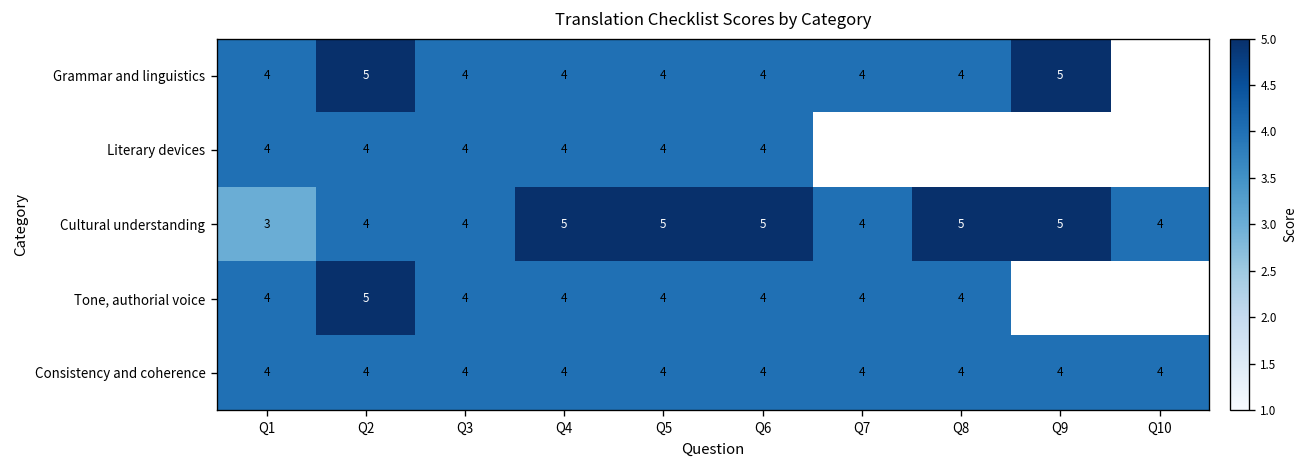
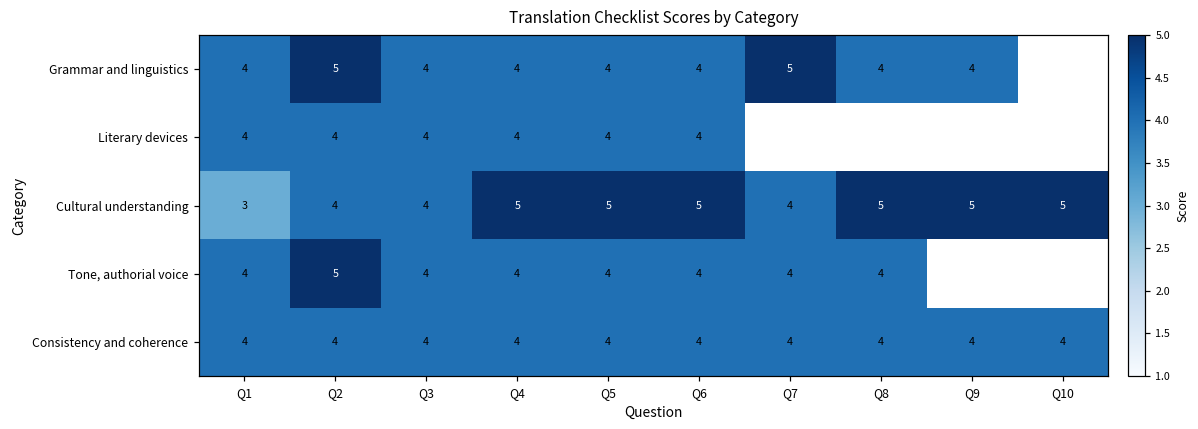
  {
    "Grammar and linguistics": {
      "Q1": 4,
      "Q2": 5,
      "Q3": 4,
      "Q4": 4,
      "Q5": 4,
      "Q6": 4,
-     "Q7": 4,
+     "Q7": 5,
      "Q8": 4,
-     "Q9": 5
+     "Q9": 4
    },
    "Literary devices": {
      "Q1": 4,
      "Q2": 4,
      "Q3": 4,
      "Q4": 4,
      "Q5": 4,
      "Q6": 4
    },
    "Cultural understanding": {
      "Q1": 3,
      "Q2": 4,
      "Q3": 4,
      "Q4": 5,
      "Q5": 5,
      "Q6": 5,
      "Q7": 4,
      "Q8": 5,
      "Q9": 5,
-     "Q10": 4
+     "Q10": 5
    },
    "Tone, authorial voice": {
      "Q1": 4,
      "Q2": 5,
      "Q3": 4,
      "Q4": 4,
      "Q5": 4,
      "Q6": 4,
      "Q7": 4,
      "Q8": 4
    },
    "Consistency and coherence": {
      "Q1": 4,
      "Q2": 4,
      "Q3": 4,
      "Q4": 4,
      "Q5": 4,
      "Q6": 4,
      "Q7": 4,
      "Q8": 4,
      "Q9": 4,
      "Q10": 4
    }
  }
